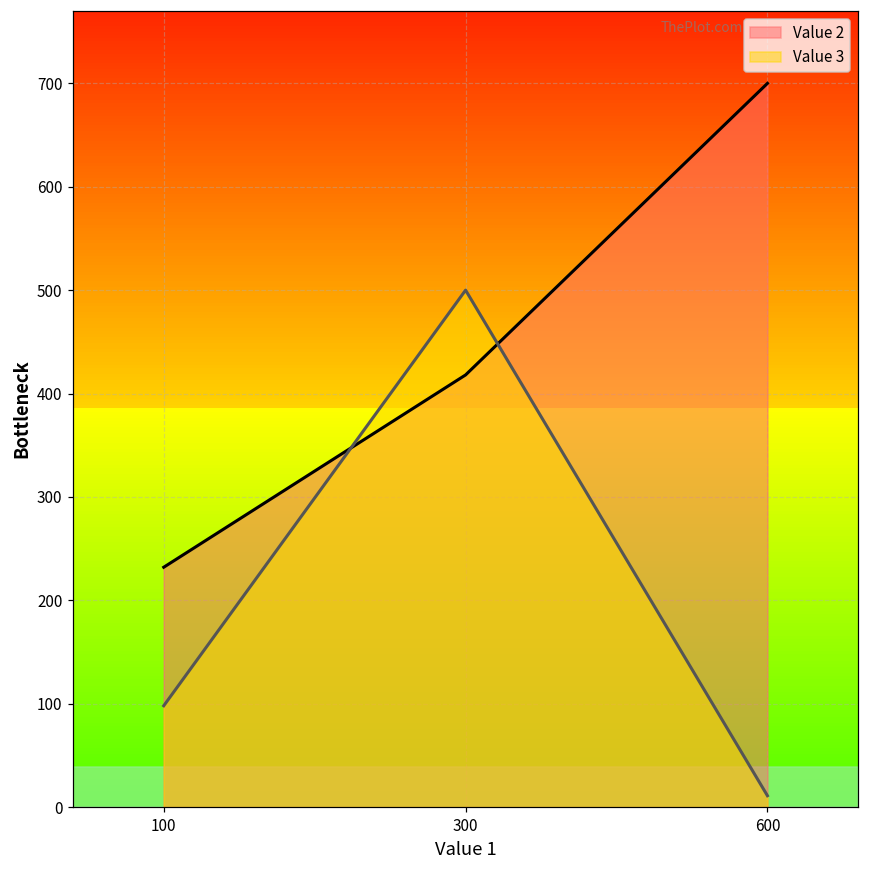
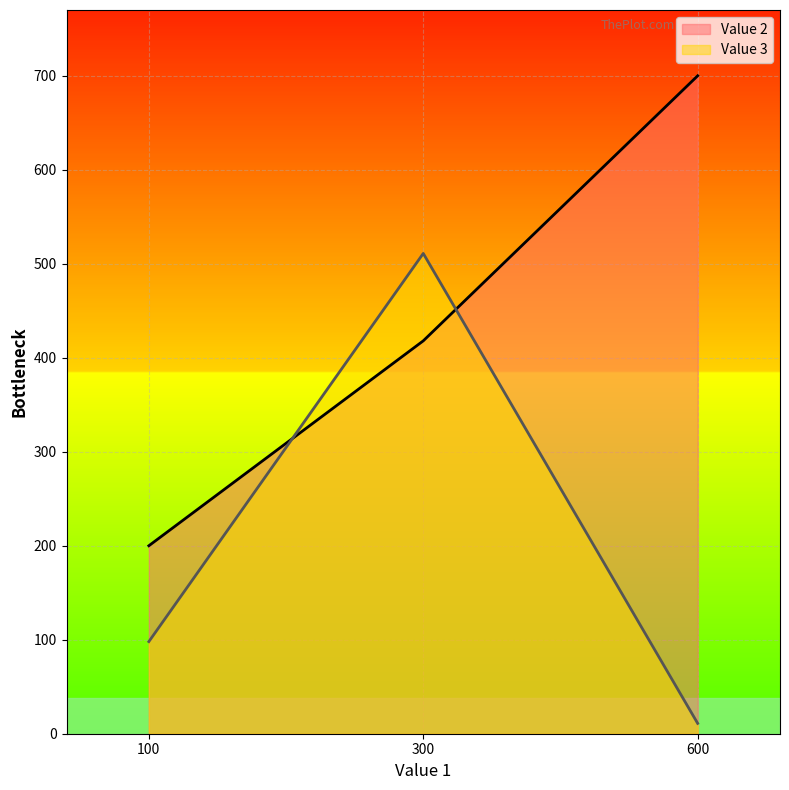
  {
    "Value 2": {
-     "100": 230,
+     "100": 200,
      "300": 420,
      "600": 700
    },
    "Value 3": {
      "100": 100,
-     "300": 500
+     "300": 510
    }
  }
